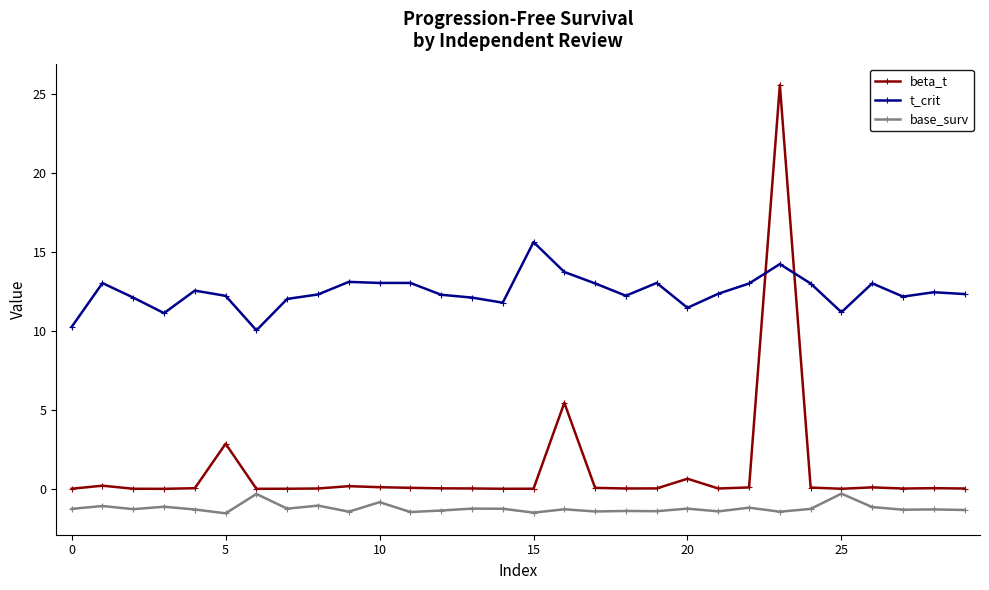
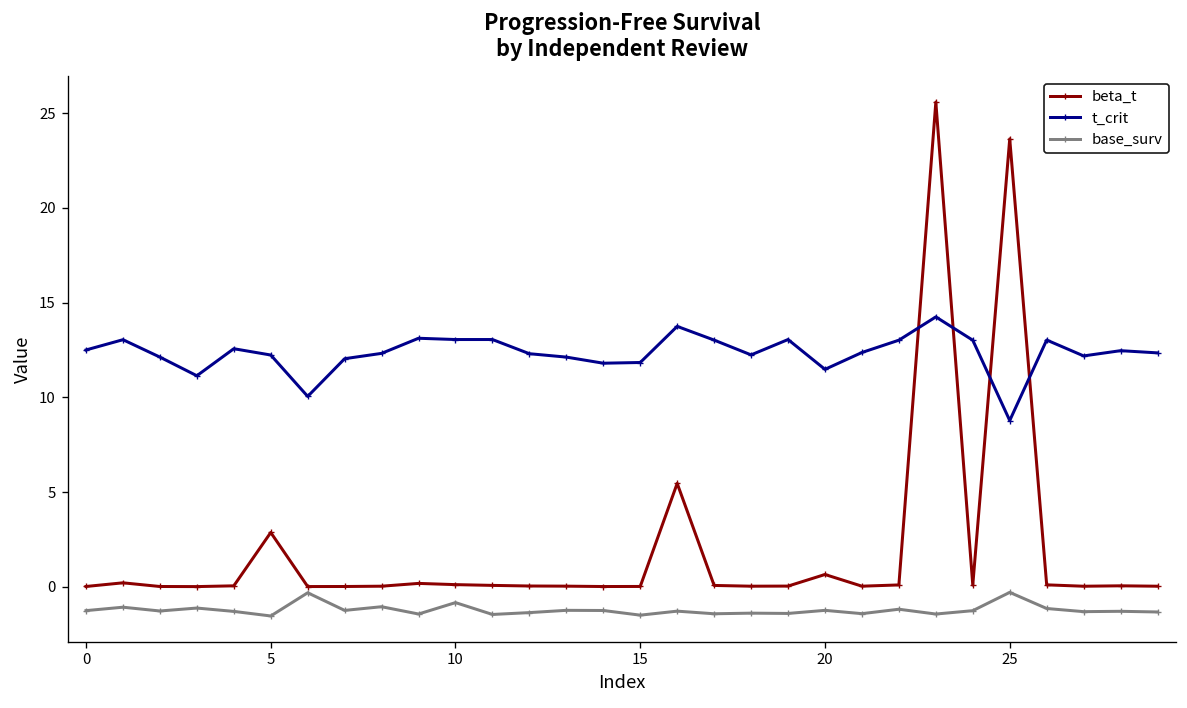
  {
    "beta_t": {
      "0": 0.0,
      "5": 2.9,
      "10": 0.1,
      "15": 0.0,
      "20": 0.6,
-     "25": 0.0
+     "25": 23.6
    },
    "t_crit": {
-     "0": 10.3,
+     "0": 12.5,
      "5": 12.2,
      "10": 13.0,
-     "15": 15.6,
+     "15": 11.8,
      "20": 11.5,
-     "25": 11.2
+     "25": 8.8
    },
    "base_surv": {
      "0": -1.3,
      "5": -1.5,
      "10": -0.8,
      "15": -1.5,
      "20": -1.2,
      "25": -0.3
    }
  }
